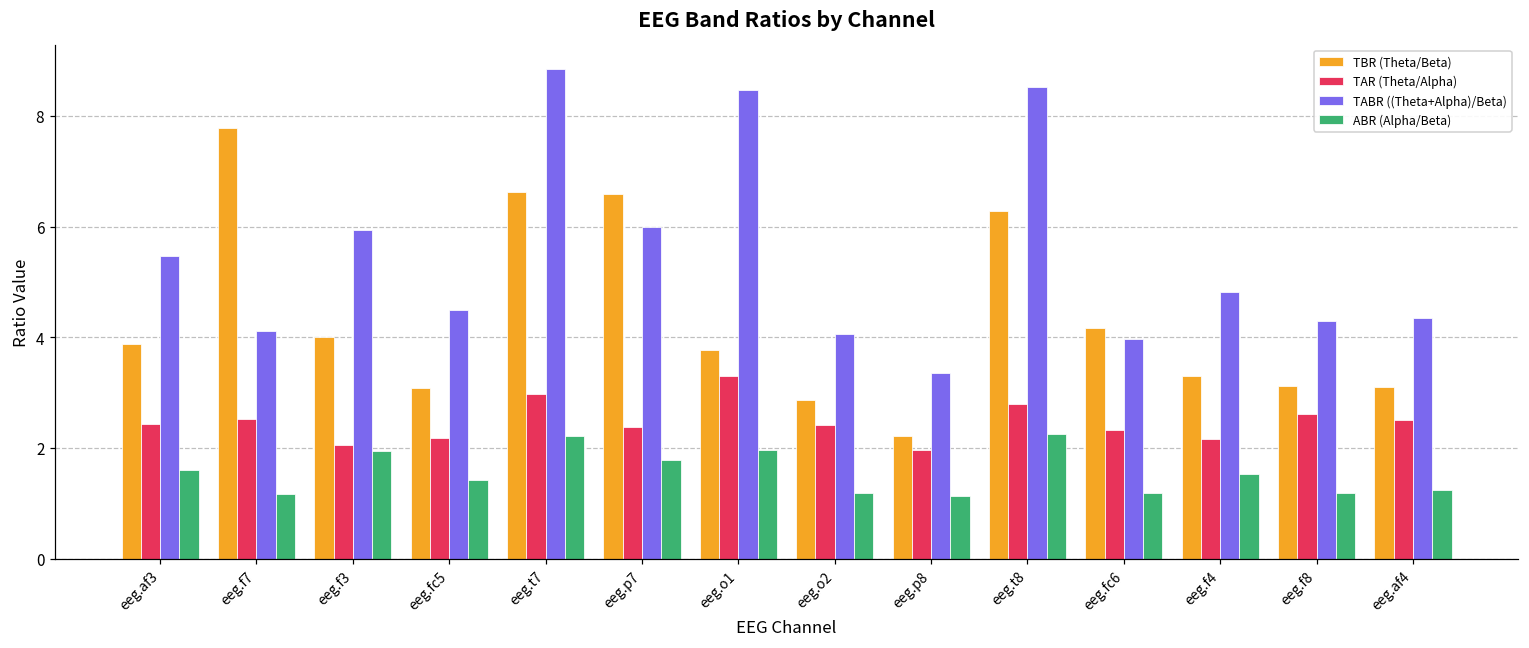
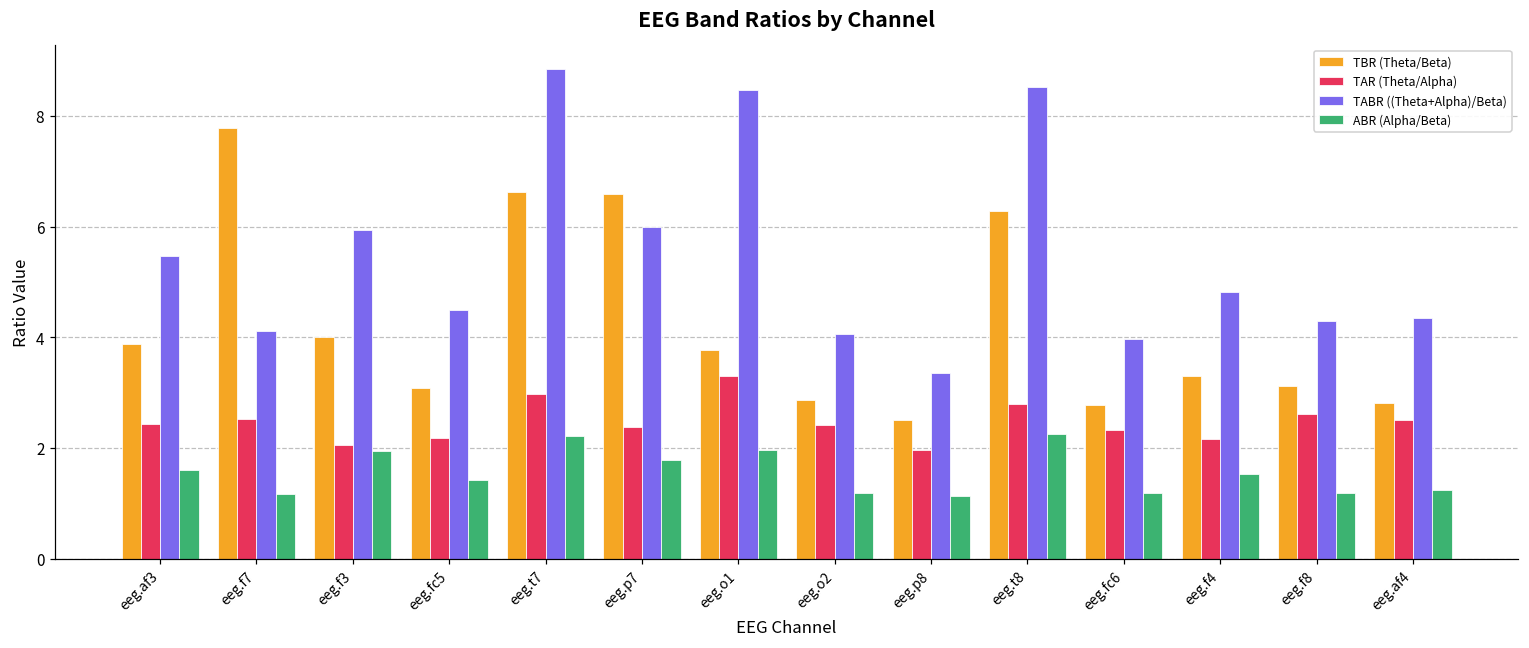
  {
    "TBR (Theta/Beta)": {
      "eeg.af3": 3.9,
      "eeg.f7": 7.8,
      "eeg.f3": 4.0,
      "eeg.fc5": 3.1,
      "eeg.t7": 6.6,
      "eeg.p7": 6.6,
      "eeg.o1": 3.8,
      "eeg.o2": 2.9,
-     "eeg.p8": 2.2,
+     "eeg.p8": 2.5,
      "eeg.t8": 6.3,
-     "eeg.fc6": 4.2,
+     "eeg.fc6": 2.8,
      "eeg.f4": 3.3,
      "eeg.f8": 3.1,
-     "eeg.af4": 3.1
+     "eeg.af4": 2.8
    },
    "TAR (Theta/Alpha)": {
      "eeg.af3": 2.4,
      "eeg.f7": 2.5,
      "eeg.f3": 2.1,
      "eeg.fc5": 2.2,
      "eeg.t7": 3.0,
      "eeg.p7": 2.4,
      "eeg.o1": 3.3,
      "eeg.o2": 2.4,
      "eeg.p8": 2.0,
      "eeg.t8": 2.8,
      "eeg.fc6": 2.3,
      "eeg.f4": 2.2,
      "eeg.f8": 2.6,
      "eeg.af4": 2.5
    },
    "TABR ((Theta+Alpha)/Beta)": {
      "eeg.af3": 5.5,
      "eeg.f7": 4.1,
      "eeg.f3": 5.9,
      "eeg.fc5": 4.5,
      "eeg.t7": 8.8,
      "eeg.p7": 6.0,
      "eeg.o1": 8.5,
      "eeg.o2": 4.1,
      "eeg.p8": 3.4,
      "eeg.t8": 8.5,
      "eeg.fc6": 4.0,
      "eeg.f4": 4.8,
      "eeg.f8": 4.3,
      "eeg.af4": 4.3
    },
    "ABR (Alpha/Beta)": {
      "eeg.af3": 1.6,
      "eeg.f7": 1.2,
      "eeg.f3": 1.9,
      "eeg.fc5": 1.4,
      "eeg.t7": 2.2,
      "eeg.p7": 1.8,
      "eeg.o1": 2.0,
      "eeg.o2": 1.2,
      "eeg.p8": 1.1,
      "eeg.t8": 2.2,
      "eeg.fc6": 1.2,
      "eeg.f4": 1.5,
      "eeg.f8": 1.2,
      "eeg.af4": 1.2
    }
  }
